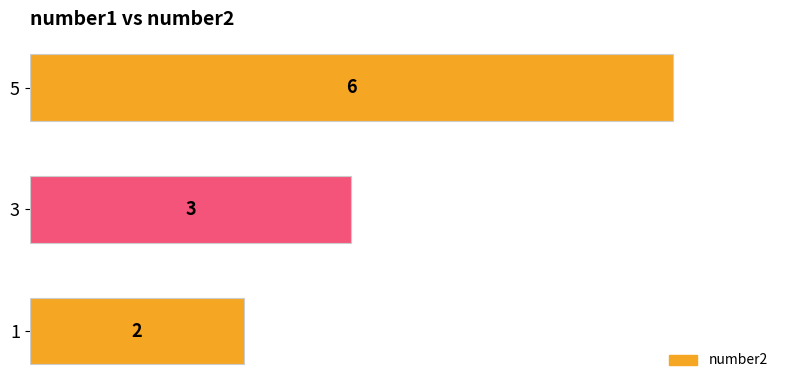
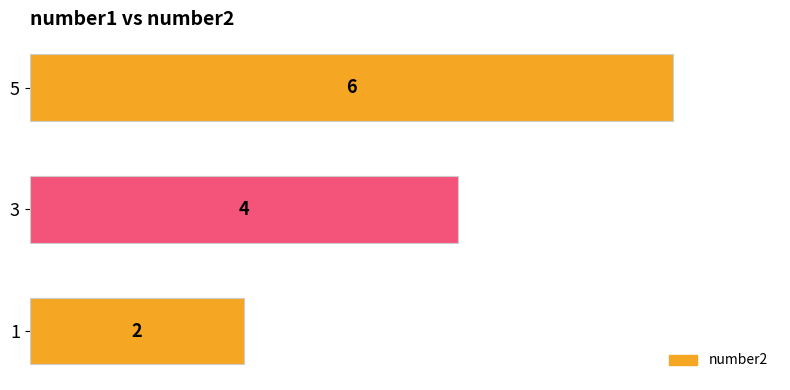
  {
    "5": 6,
-   "3": 3,
+   "3": 4,
    "1": 2
  }
